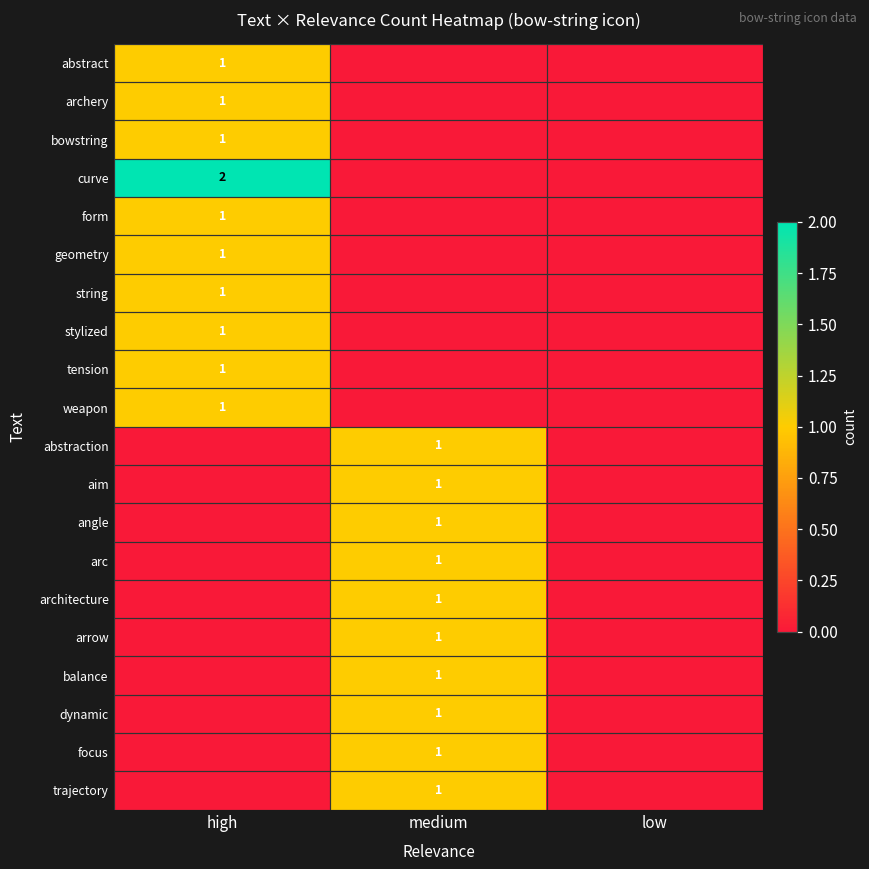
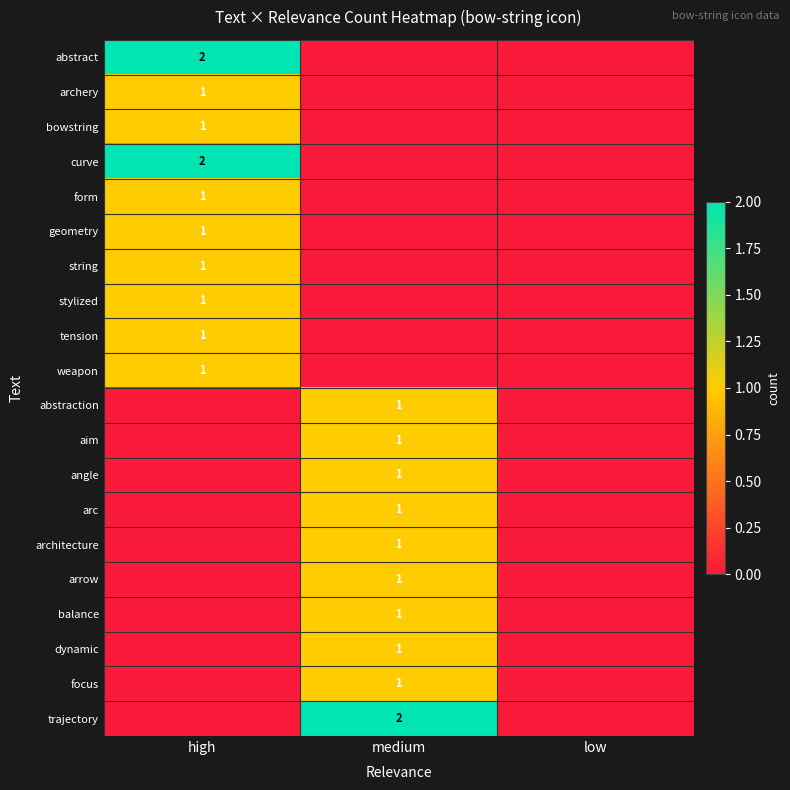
  {
    "abstract": {
-     "high": 1
+     "high": 2
    },
    "archery": {
      "high": 1
    },
    "bowstring": {
      "high": 1
    },
    "curve": {
      "high": 2
    },
    "form": {
      "high": 1
    },
    "geometry": {
      "high": 1
    },
    "string": {
      "high": 1
    },
    "stylized": {
      "high": 1
    },
    "tension": {
      "high": 1
    },
    "weapon": {
      "high": 1
    },
    "abstraction": {
      "medium": 1
    },
    "aim": {
      "medium": 1
    },
    "angle": {
      "medium": 1
    },
    "arc": {
      "medium": 1
    },
    "architecture": {
      "medium": 1
    },
    "arrow": {
      "medium": 1
    },
    "balance": {
      "medium": 1
    },
    "dynamic": {
      "medium": 1
    },
    "focus": {
      "medium": 1
    },
    "trajectory": {
-     "medium": 1
+     "medium": 2
    }
  }
